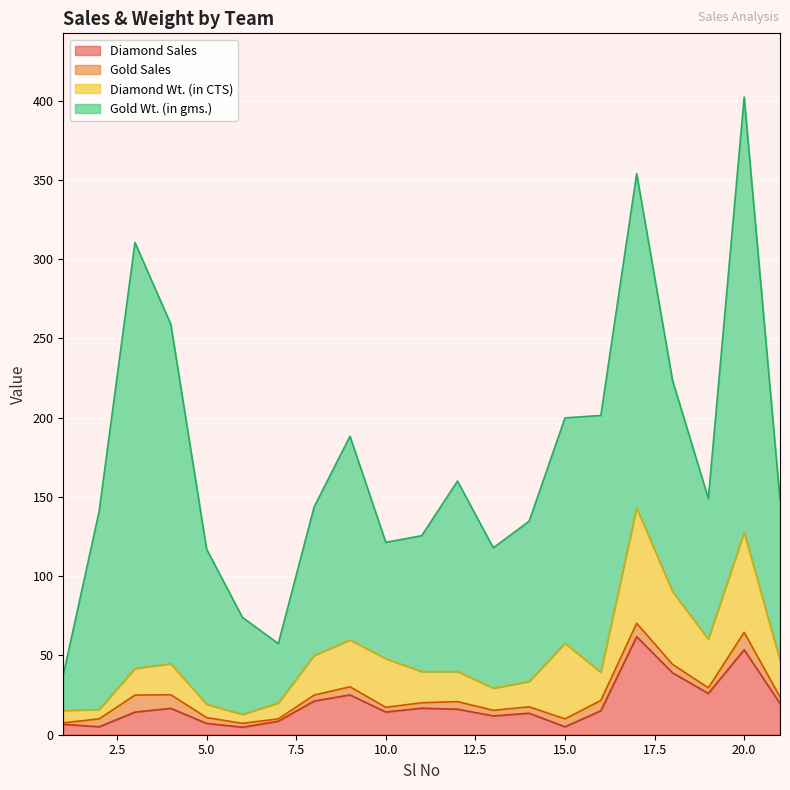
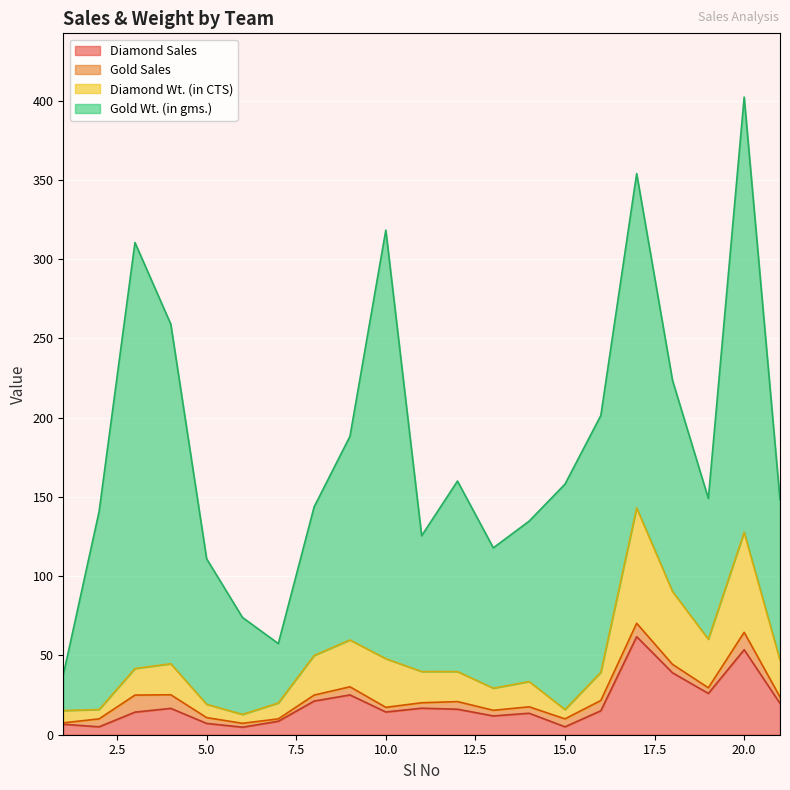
  {
    "Diamond Wt. (in CTS)": {
      "5.0": 8,
      "10.0": 31,
-     "15.0": 48,
+     "15.0": 6,
      "20.0": 63
    },
    "Gold Wt. (in gms.)": {
-     "5.0": 98,
-     "10.0": 73,
+     "5.0": 92,
+     "10.0": 270,
      "15.0": 142,
      "20.0": 275
    }
  }
